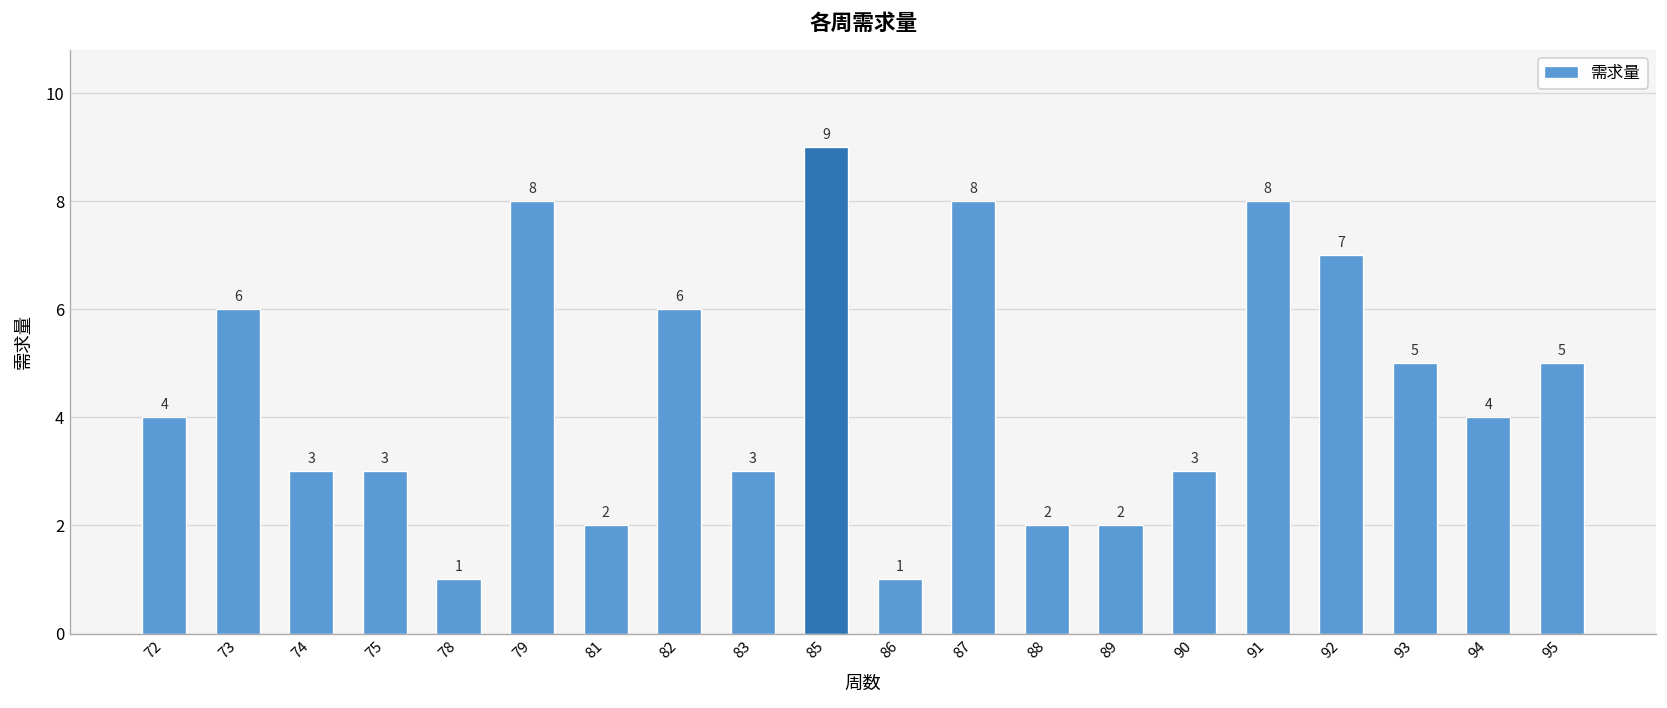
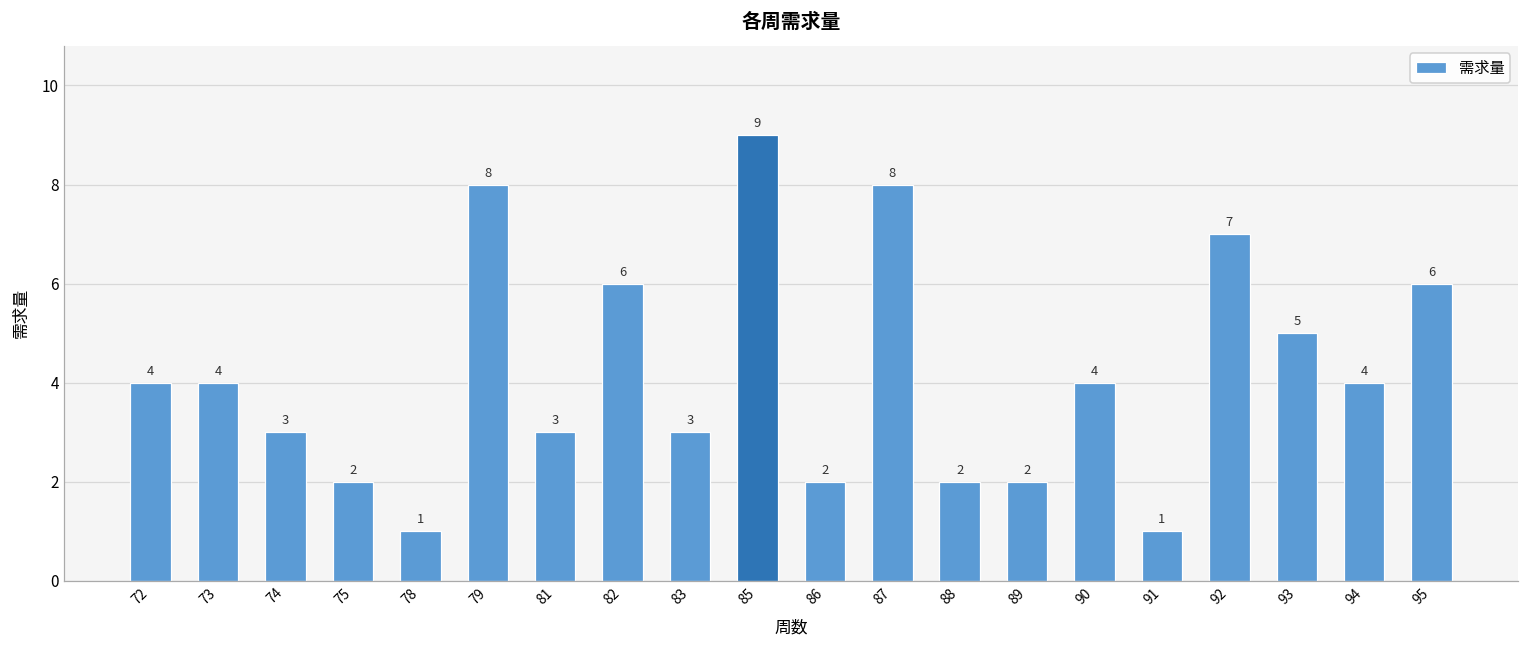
  {
    "72": 4,
-   "73": 6,
+   "73": 4,
    "74": 3,
-   "75": 3,
+   "75": 2,
    "78": 1,
    "79": 8,
-   "81": 2,
+   "81": 3,
    "82": 6,
    "83": 3,
    "85": 9,
-   "86": 1,
+   "86": 2,
    "87": 8,
    "88": 2,
    "89": 2,
-   "90": 3,
-   "91": 8,
+   "90": 4,
+   "91": 1,
    "92": 7,
    "93": 5,
    "94": 4,
-   "95": 5
+   "95": 6
  }
